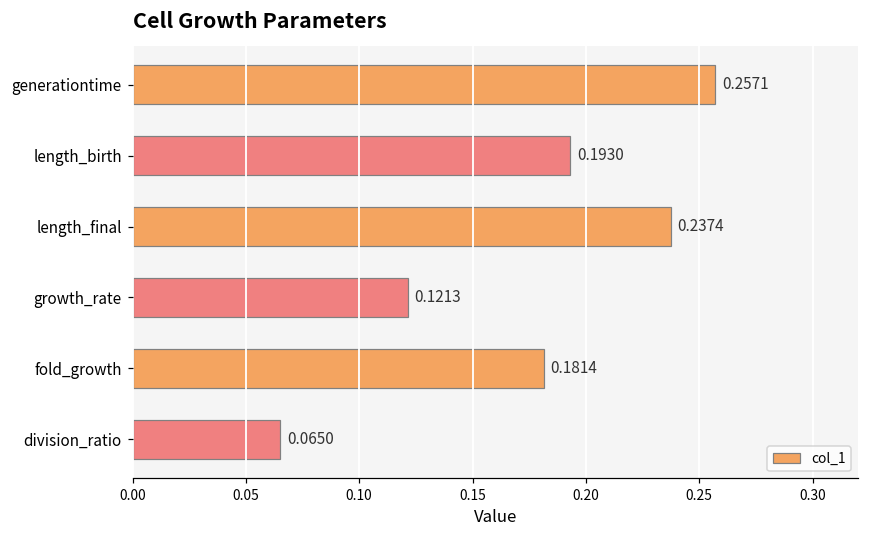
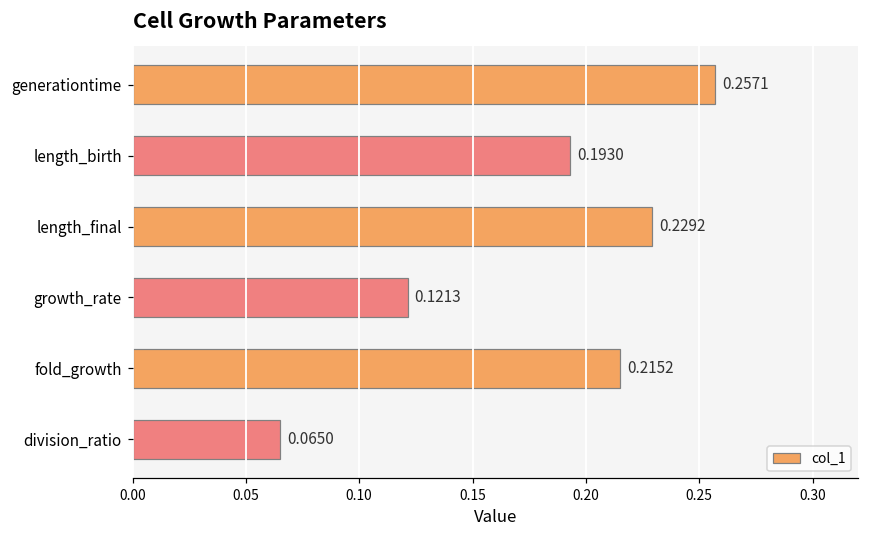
  {
    "generationtime": 0.2571,
    "length_birth": 0.1930,
-   "length_final": 0.2374,
+   "length_final": 0.2292,
    "growth_rate": 0.1213,
-   "fold_growth": 0.1814,
+   "fold_growth": 0.2152,
    "division_ratio": 0.0650
  }
